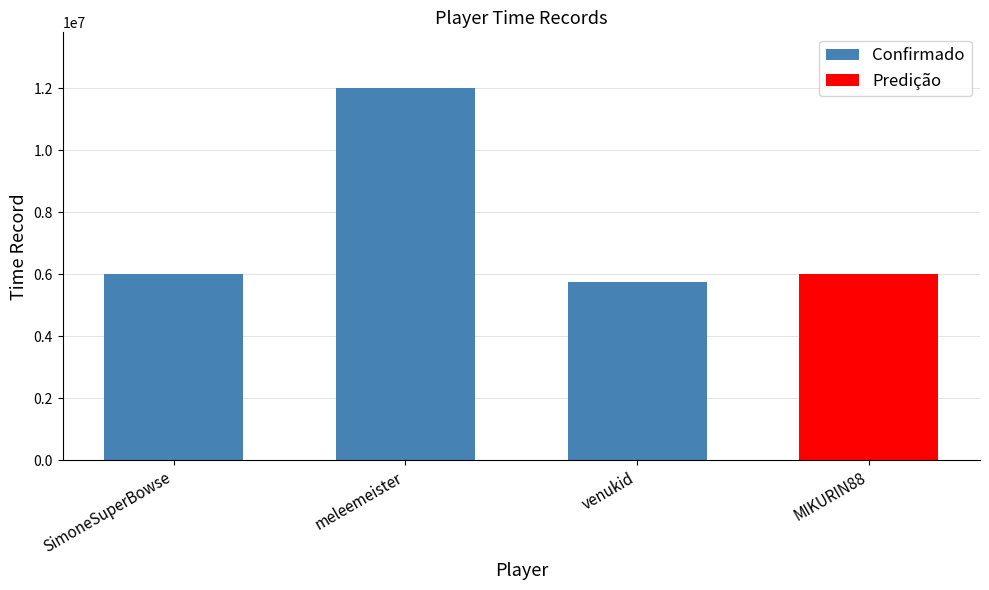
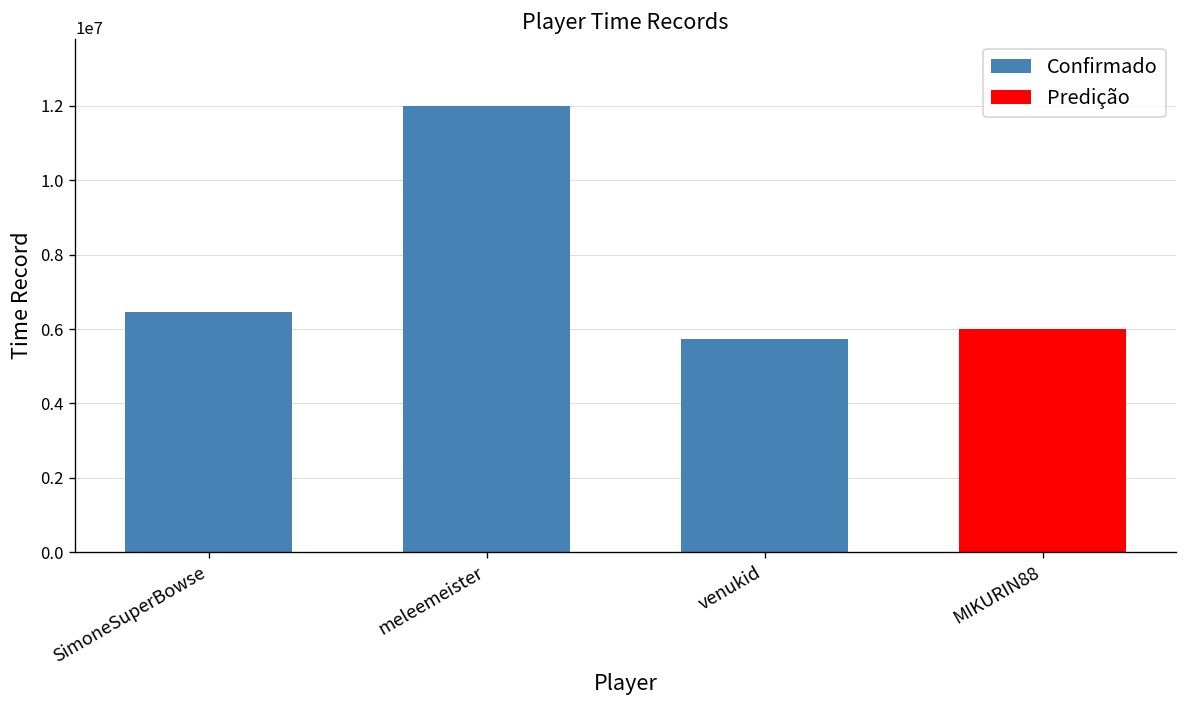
  {
    "Confirmado": {
-     "SimoneSuperBowse": 6000000,
+     "SimoneSuperBowse": 6500000,
      "meleemeister": 12000000,
      "venukid": 5700000
    },
    "Predição": {
      "MIKURIN88": 6000000
    }
  }
